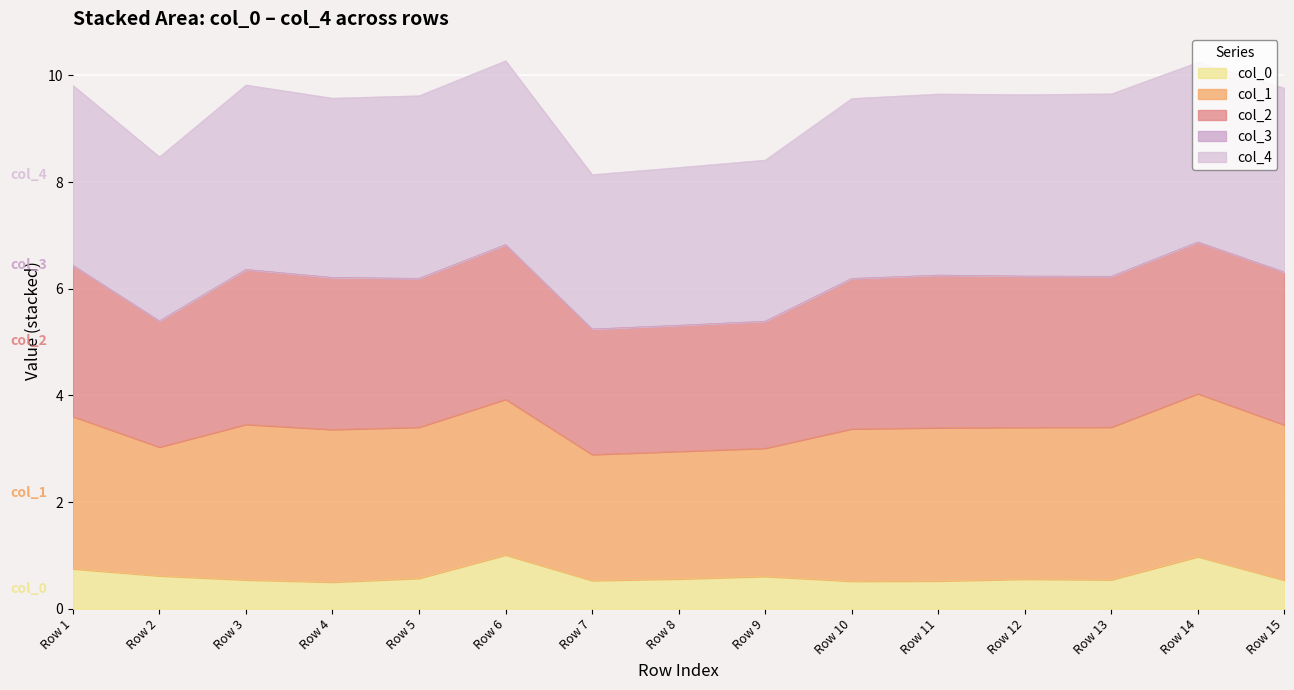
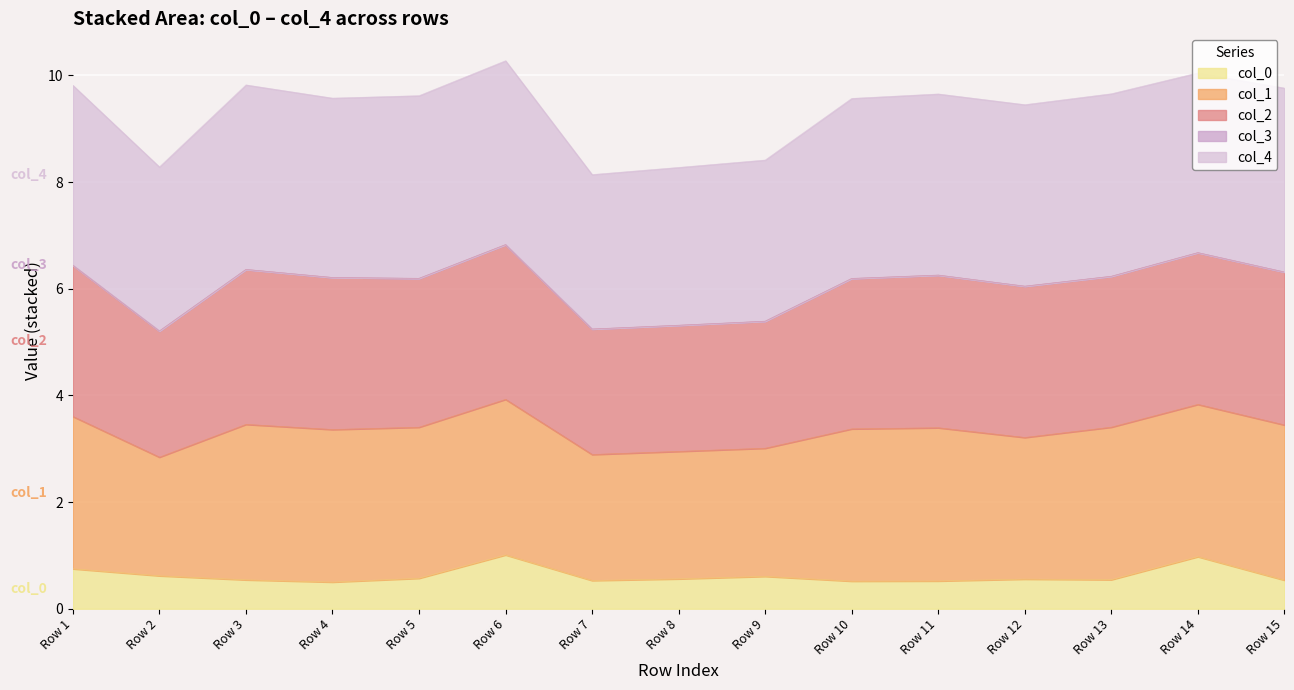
  {
    "col_0": {
      "Row 1": 0.7,
      "Row 2": 0.6,
      "Row 3": 0.5,
      "Row 4": 0.5,
      "Row 5": 0.6,
      "Row 6": 1.0,
      "Row 7": 0.5,
      "Row 8": 0.6,
      "Row 9": 0.6,
      "Row 10": 0.5,
      "Row 11": 0.5,
      "Row 12": 0.6,
      "Row 13": 0.5,
      "Row 14": 1.0,
      "Row 15": 0.5
    },
    "col_1": {
      "Row 1": 2.9,
-     "Row 2": 2.4,
+     "Row 2": 2.2,
      "Row 3": 2.9,
      "Row 4": 2.9,
      "Row 5": 2.8,
      "Row 6": 2.9,
      "Row 7": 2.4,
      "Row 8": 2.4,
      "Row 9": 2.4,
      "Row 10": 2.9,
      "Row 11": 2.9,
-     "Row 12": 2.8,
+     "Row 12": 2.7,
      "Row 13": 2.9,
-     "Row 14": 3.1,
+     "Row 14": 2.9,
      "Row 15": 2.9
    }
  }
